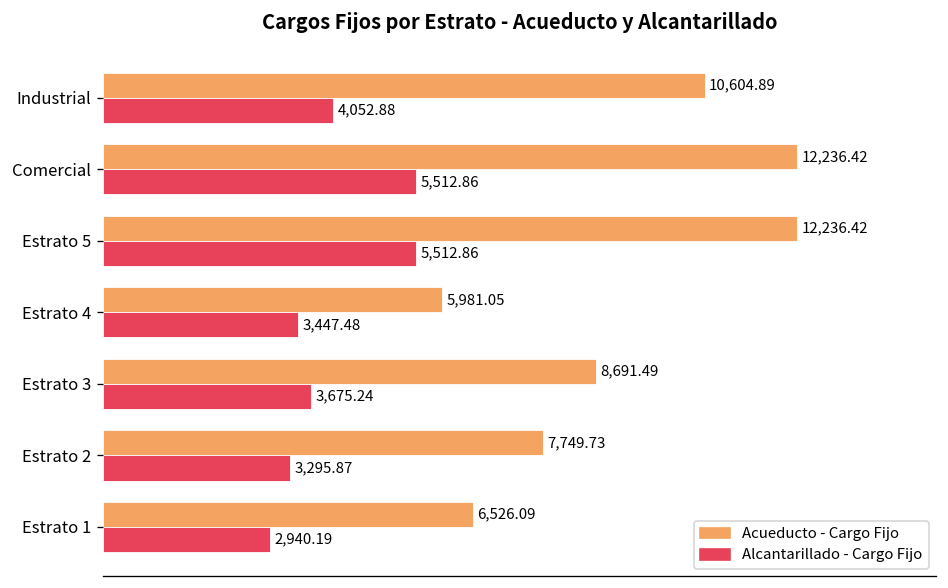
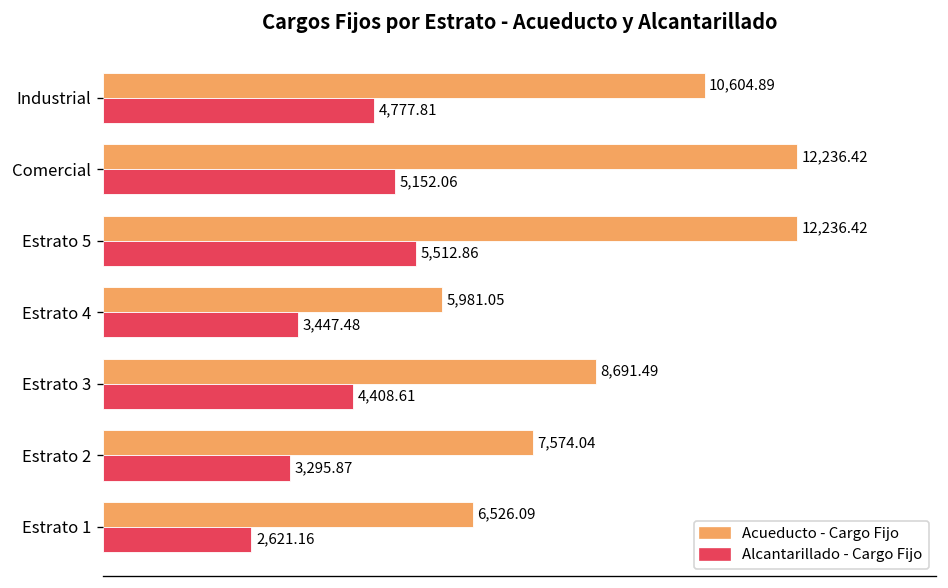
  {
    "Acueducto - Cargo Fijo": {
      "Industrial": "10,604.89",
      "Comercial": "12,236.42",
      "Estrato 5": "12,236.42",
      "Estrato 4": "5,981.05",
      "Estrato 3": "8,691.49",
-     "Estrato 2": "7,749.73",
+     "Estrato 2": "7,574.04",
      "Estrato 1": "6,526.09"
    },
    "Alcantarillado - Cargo Fijo": {
-     "Industrial": "4,052.88",
-     "Comercial": "5,512.86",
+     "Industrial": "4,777.81",
+     "Comercial": "5,152.06",
      "Estrato 5": "5,512.86",
      "Estrato 4": "3,447.48",
-     "Estrato 3": "3,675.24",
+     "Estrato 3": "4,408.61",
      "Estrato 2": "3,295.87",
-     "Estrato 1": "2,940.19"
+     "Estrato 1": "2,621.16"
    }
  }
